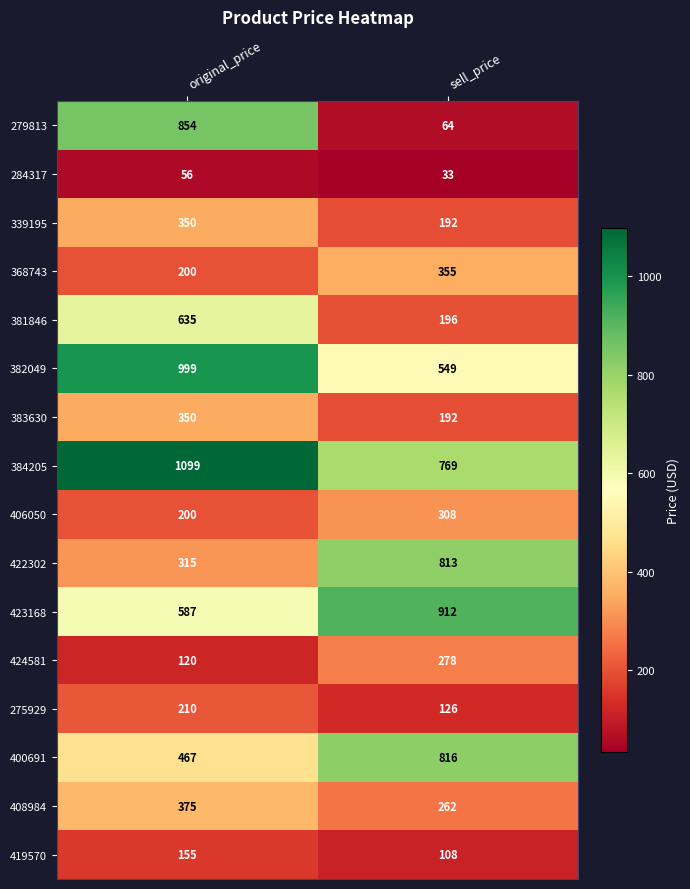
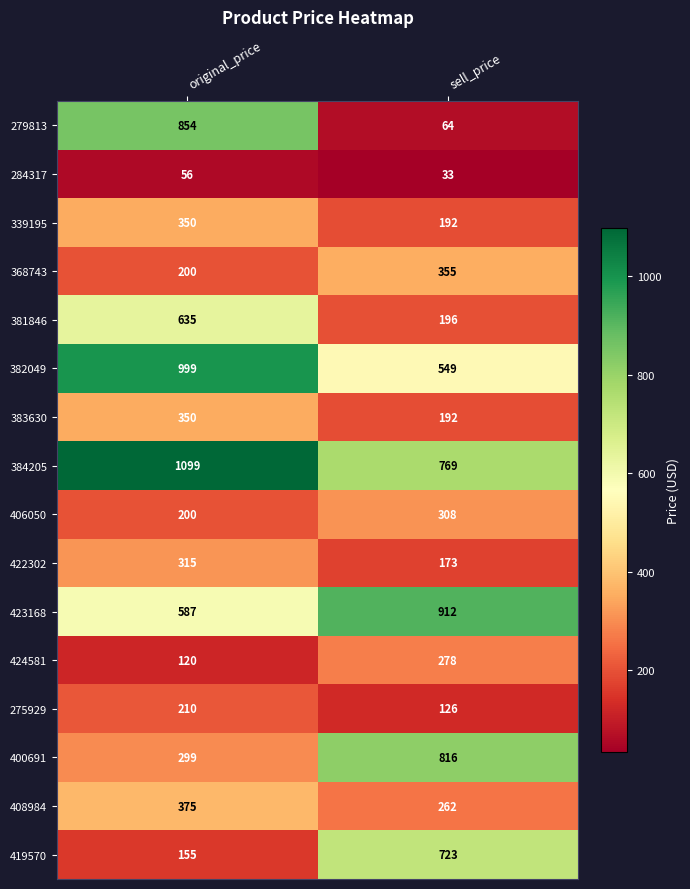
  {
    "279813": {
      "original_price": 854,
      "sell_price": 64
    },
    "284317": {
      "original_price": 56,
      "sell_price": 33
    },
    "339195": {
      "original_price": 350,
      "sell_price": 192
    },
    "368743": {
      "original_price": 200,
      "sell_price": 355
    },
    "381846": {
      "original_price": 635,
      "sell_price": 196
    },
    "382049": {
      "original_price": 999,
      "sell_price": 549
    },
    "383630": {
      "original_price": 350,
      "sell_price": 192
    },
    "384205": {
      "original_price": 1099,
      "sell_price": 769
    },
    "406050": {
      "original_price": 200,
      "sell_price": 308
    },
    "422302": {
      "original_price": 315,
-     "sell_price": 813
+     "sell_price": 173
    },
    "423168": {
      "original_price": 587,
      "sell_price": 912
    },
    "424581": {
      "original_price": 120,
      "sell_price": 278
    },
    "275929": {
      "original_price": 210,
      "sell_price": 126
    },
    "400691": {
-     "original_price": 467,
+     "original_price": 299,
      "sell_price": 816
    },
    "408984": {
      "original_price": 375,
      "sell_price": 262
    },
    "419570": {
      "original_price": 155,
-     "sell_price": 108
+     "sell_price": 723
    }
  }
